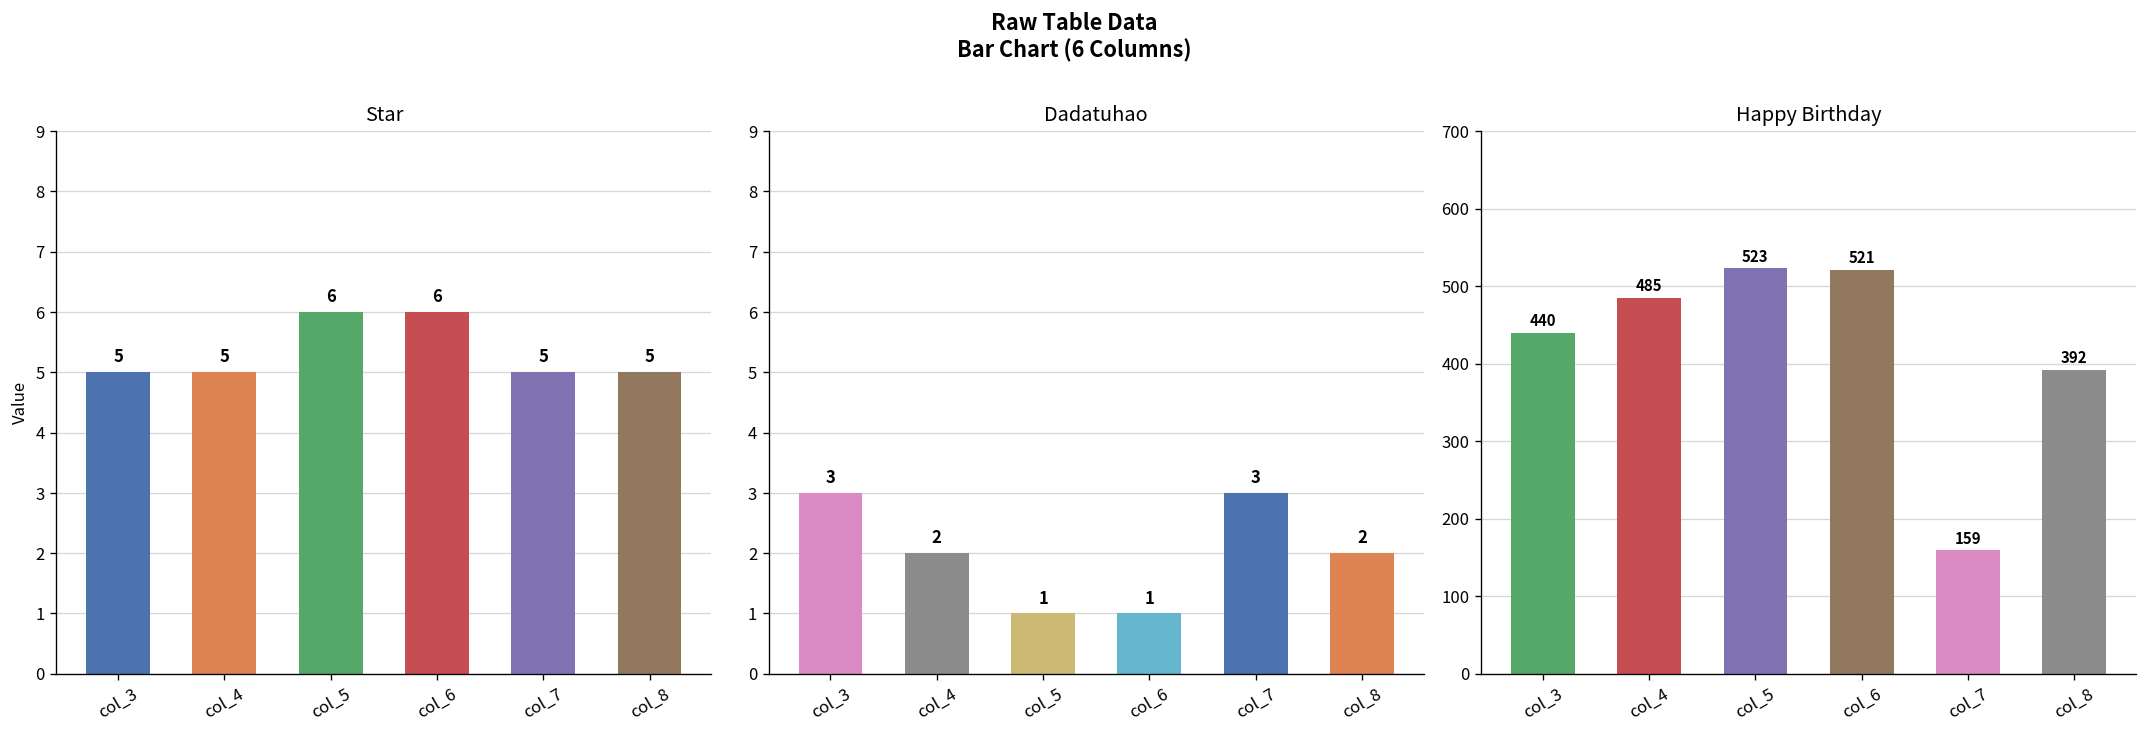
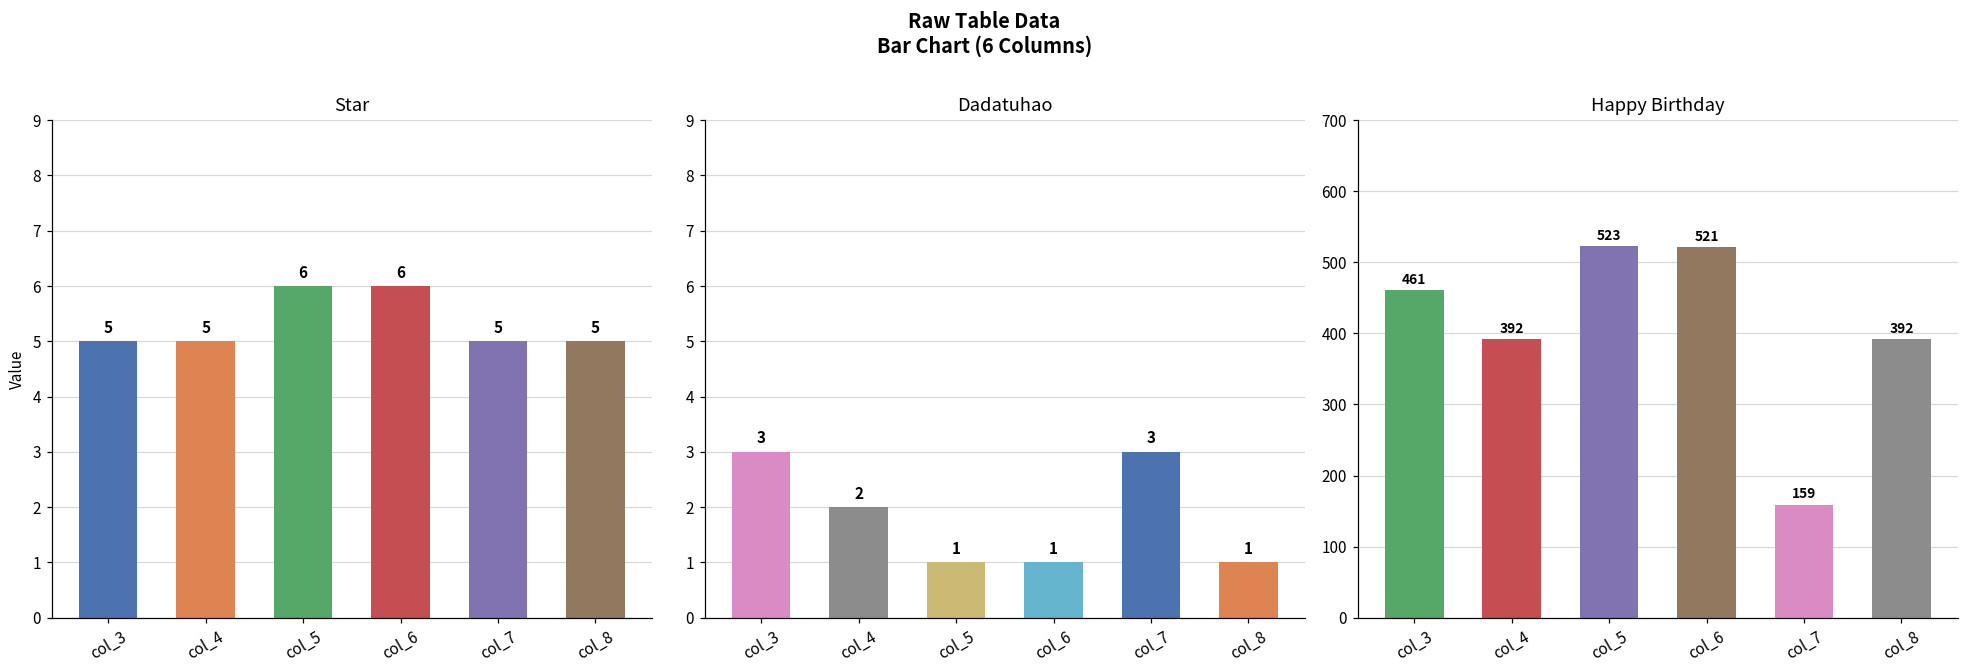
  {
    "Dadatuhao": {
      "col_3": 3,
      "col_4": 2,
      "col_5": 1,
      "col_6": 1,
      "col_7": 3,
-     "col_8": 2
+     "col_8": 1
    },
    "Happy Birthday": {
-     "col_3": 440,
-     "col_4": 485,
+     "col_3": 461,
+     "col_4": 392,
      "col_5": 523,
      "col_6": 521,
      "col_7": 159,
      "col_8": 392
    }
  }
